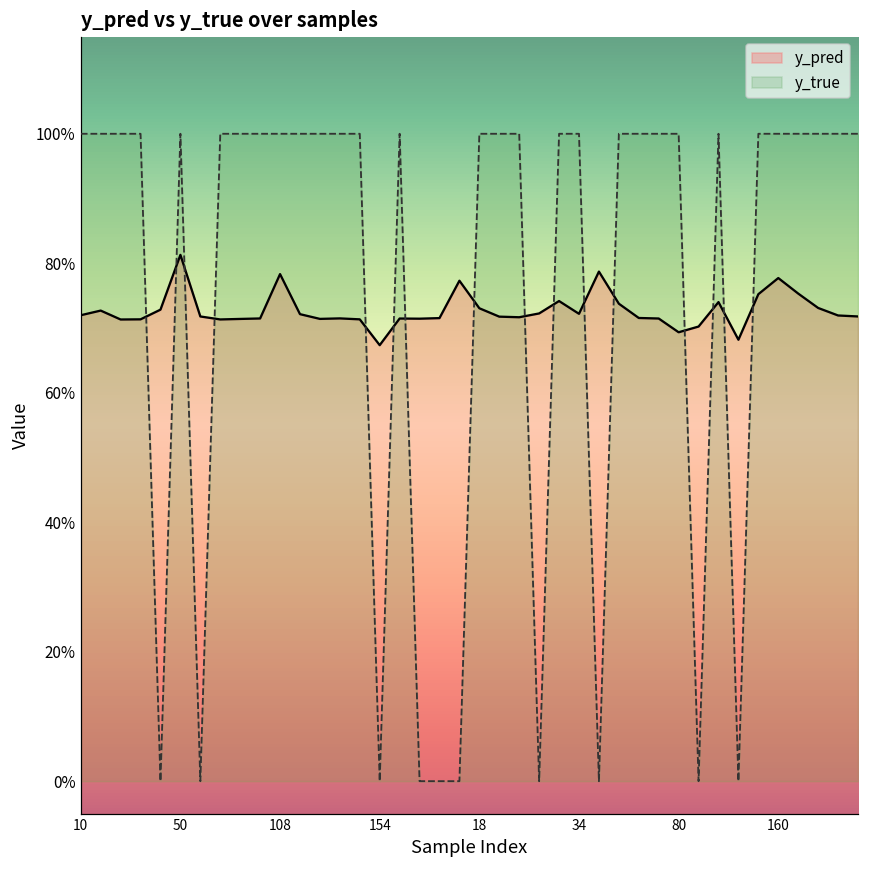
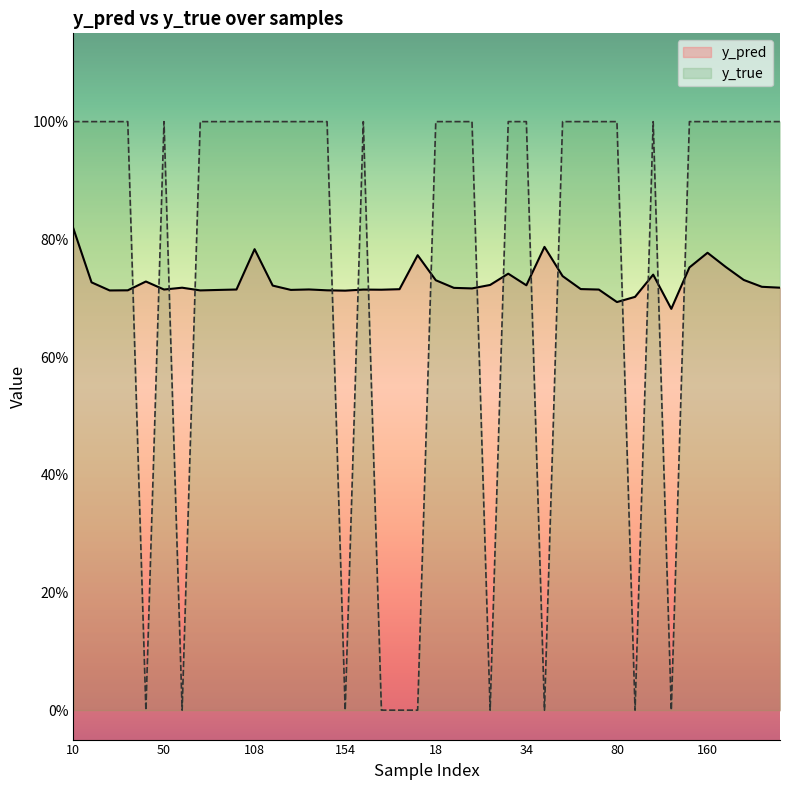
  {
    "y_pred": {
-     "10": "72%",
-     "50": "81%",
+     "10": "82%",
+     "50": "71%",
      "108": "78%",
-     "154": "67%",
+     "154": "71%",
      "80": "69%",
      "160": "78%"
    },
    "y_true": {
      "10": "100%",
      "50": "100%",
      "108": "100%",
      "154": "0%",
      "80": "100%",
      "160": "100%"
    }
  }
